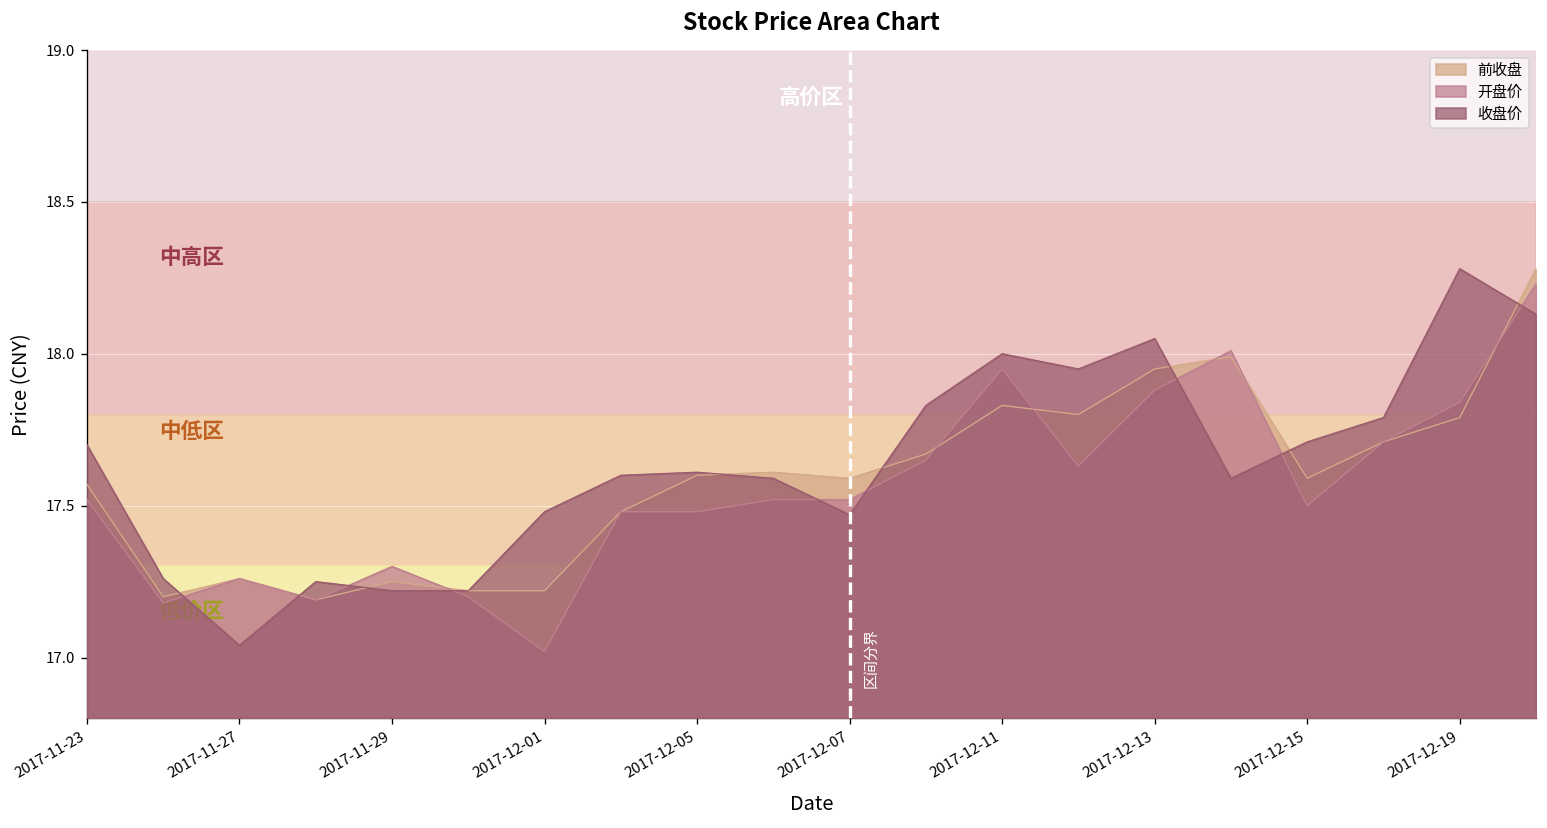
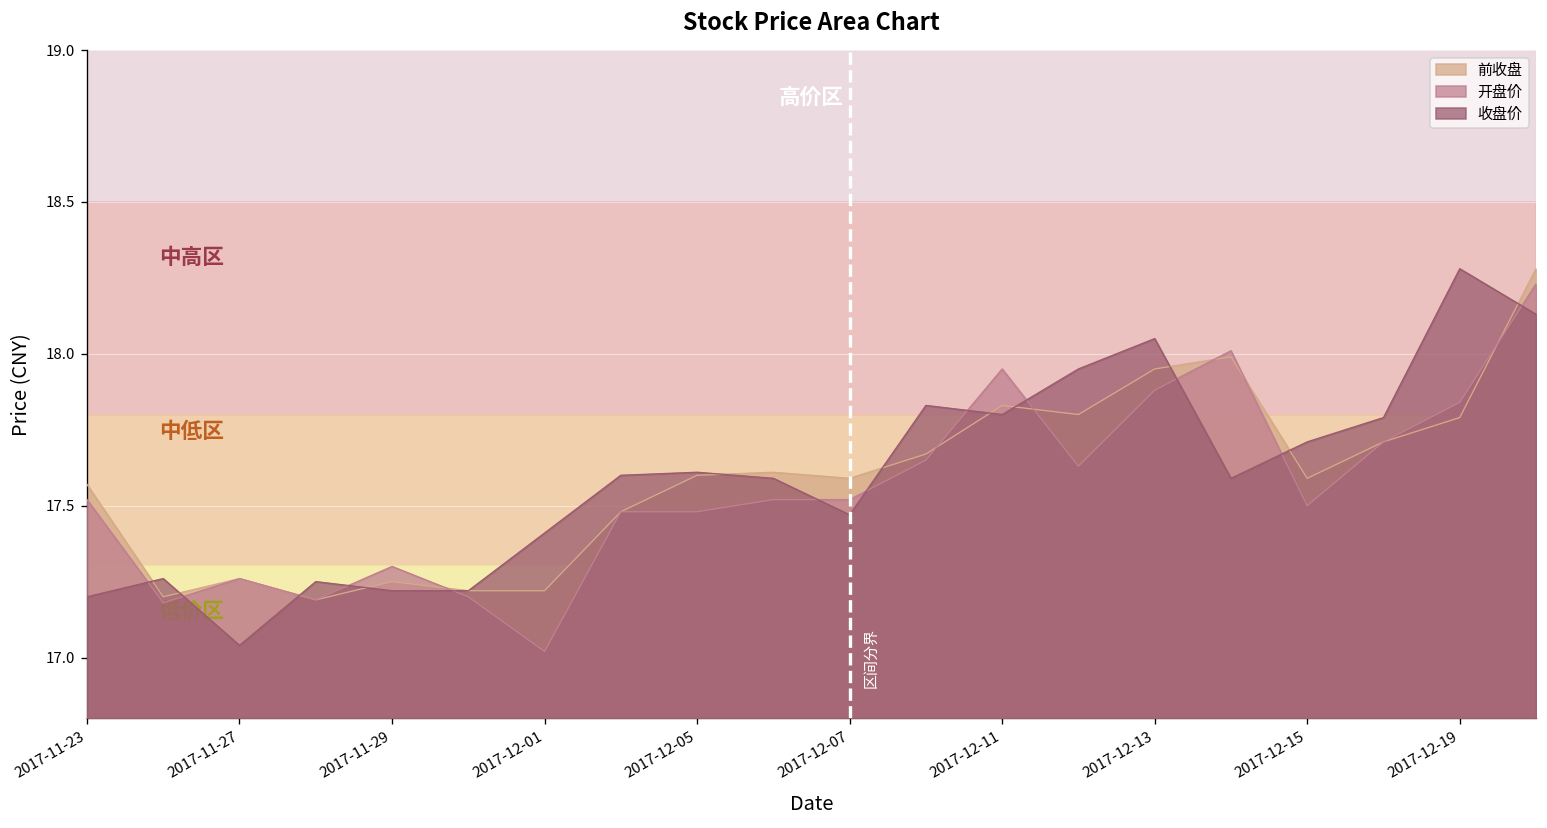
  {
    "收盘价": {
-     "2017-11-23": 17.7,
+     "2017-11-23": 17.2,
      "2017-11-27": 17.04,
      "2017-11-29": 17.22,
-     "2017-12-01": 17.48,
+     "2017-12-01": 17.41,
      "2017-12-05": 17.61,
      "2017-12-07": 17.47,
-     "2017-12-11": 18.0,
+     "2017-12-11": 17.8,
      "2017-12-13": 18.05,
      "2017-12-15": 17.71,
      "2017-12-19": 18.28
    }
  }
